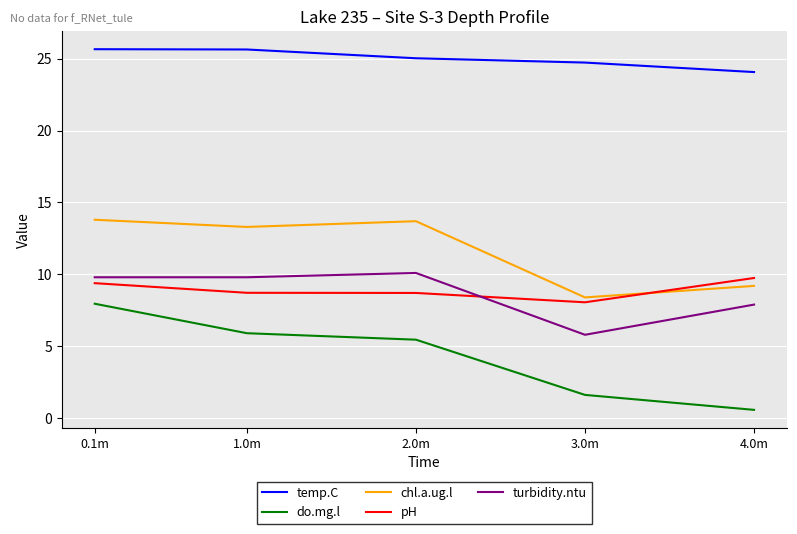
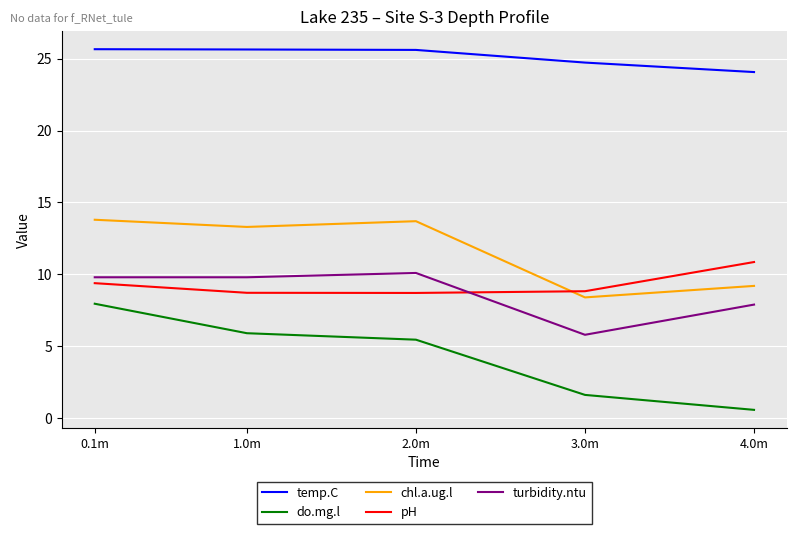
  {
    "temp.C": {
      "0.1m": 25.7,
      "1.0m": 25.6,
-     "2.0m": 25.0,
+     "2.0m": 25.6,
      "3.0m": 24.7,
      "4.0m": 24.1
    },
    "do.mg.l": {
      "0.1m": 8.0,
      "1.0m": 5.9,
      "2.0m": 5.5,
      "3.0m": 1.6,
      "4.0m": 0.6
    },
    "chl.a.ug.l": {
      "0.1m": 13.8,
      "1.0m": 13.3,
      "2.0m": 13.7,
      "3.0m": 8.4,
      "4.0m": 9.2
    },
    "pH": {
      "0.1m": 9.4,
      "1.0m": 8.7,
      "2.0m": 8.7,
-     "3.0m": 8.1,
-     "4.0m": 9.8
+     "3.0m": 8.8,
+     "4.0m": 10.9
    },
    "turbidity.ntu": {
      "0.1m": 9.8,
      "1.0m": 9.8,
      "2.0m": 10.1,
      "3.0m": 5.8,
      "4.0m": 7.9
    }
  }
